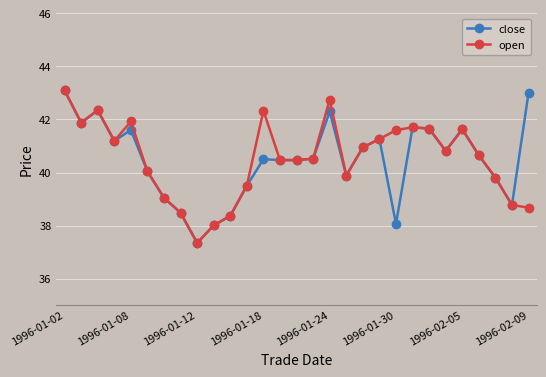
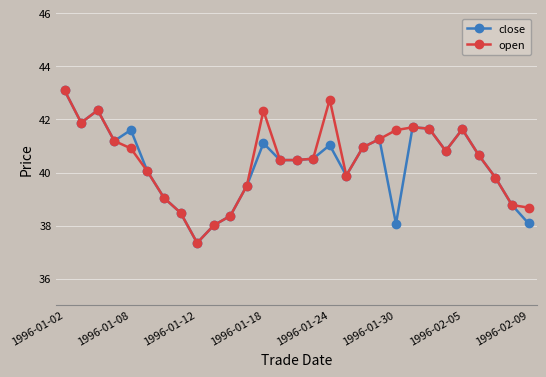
  {
    "close": {
      "1996-01-08": 41.6,
-     "1996-01-18": 40.5,
-     "1996-01-24": 42.3,
+     "1996-01-18": 41.1,
+     "1996-01-24": 41.0,
      "1996-01-30": 38.1,
-     "1996-02-09": 43.0
+     "1996-02-09": 38.1
    },
    "open": {
-     "1996-01-08": 41.9,
+     "1996-01-08": 40.9,
      "1996-01-18": 42.3,
      "1996-01-24": 42.7,
      "1996-01-30": 41.6,
      "1996-02-09": 38.7
    }
  }
